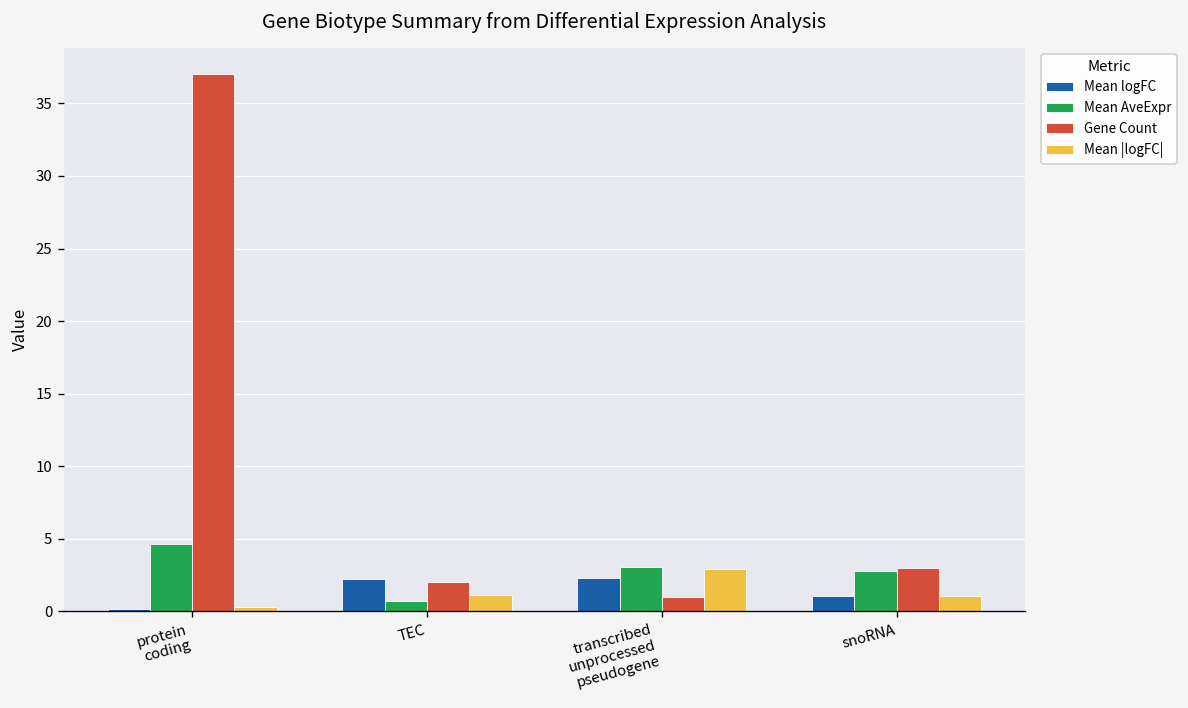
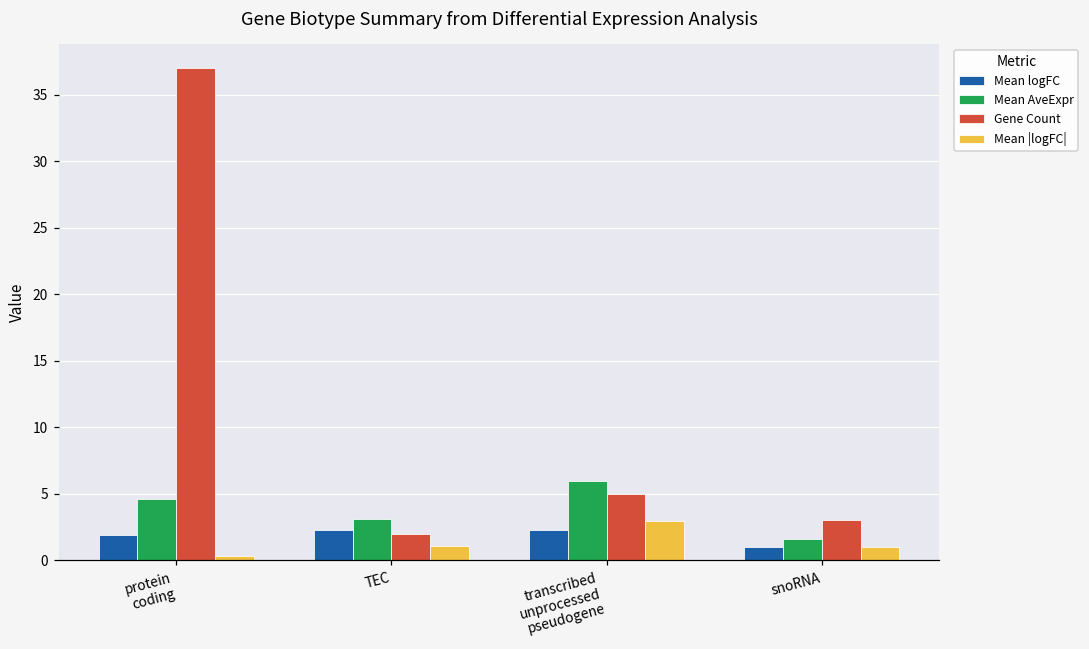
  {
    "Mean logFC": {
-     "protein coding": 0.1,
+     "protein coding": 1.9,
      "TEC": 2.3,
      "transcribed unprocessed pseudogene": 2.3,
      "snoRNA": 1.0
    },
    "Mean AveExpr": {
      "protein coding": 4.6,
-     "TEC": 0.7,
-     "transcribed unprocessed pseudogene": 3.1,
-     "snoRNA": 2.8
+     "TEC": 3.1,
+     "transcribed unprocessed pseudogene": 6.0,
+     "snoRNA": 1.6
    },
    "Gene Count": {
      "protein coding": 37,
      "TEC": 2,
-     "transcribed unprocessed pseudogene": 1,
+     "transcribed unprocessed pseudogene": 5,
      "snoRNA": 3
    },
    "Mean |logFC|": {
      "protein coding": 0.3,
      "TEC": 1.1,
      "transcribed unprocessed pseudogene": 2.9,
      "snoRNA": 1.0
    }
  }
